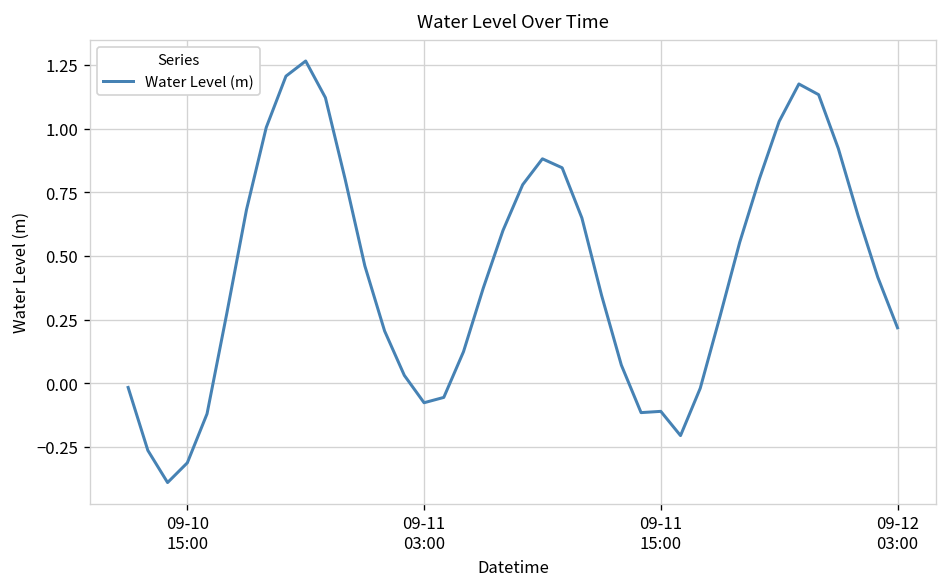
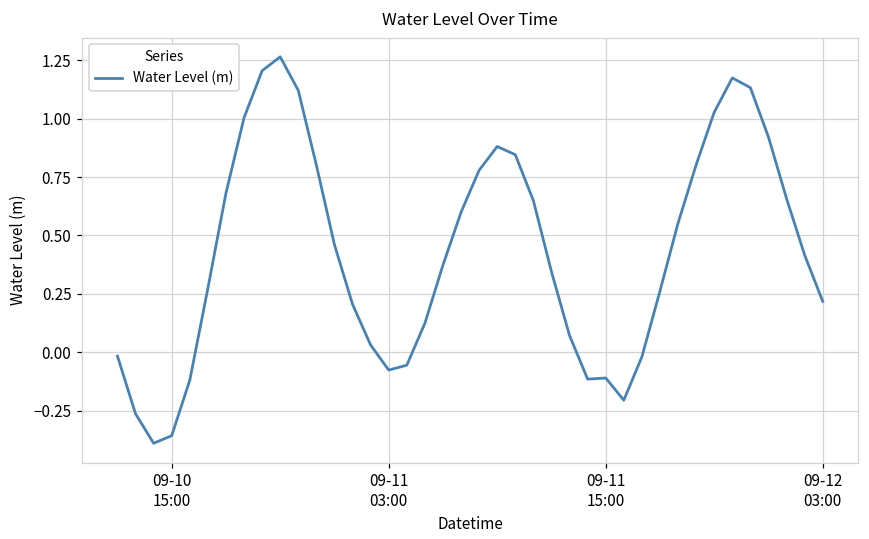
  {
-   "09-10 15:00": -0.31,
+   "09-10 15:00": -0.36,
    "09-11 03:00": -0.08,
    "09-11 15:00": -0.11,
    "09-12 03:00": 0.22
  }
